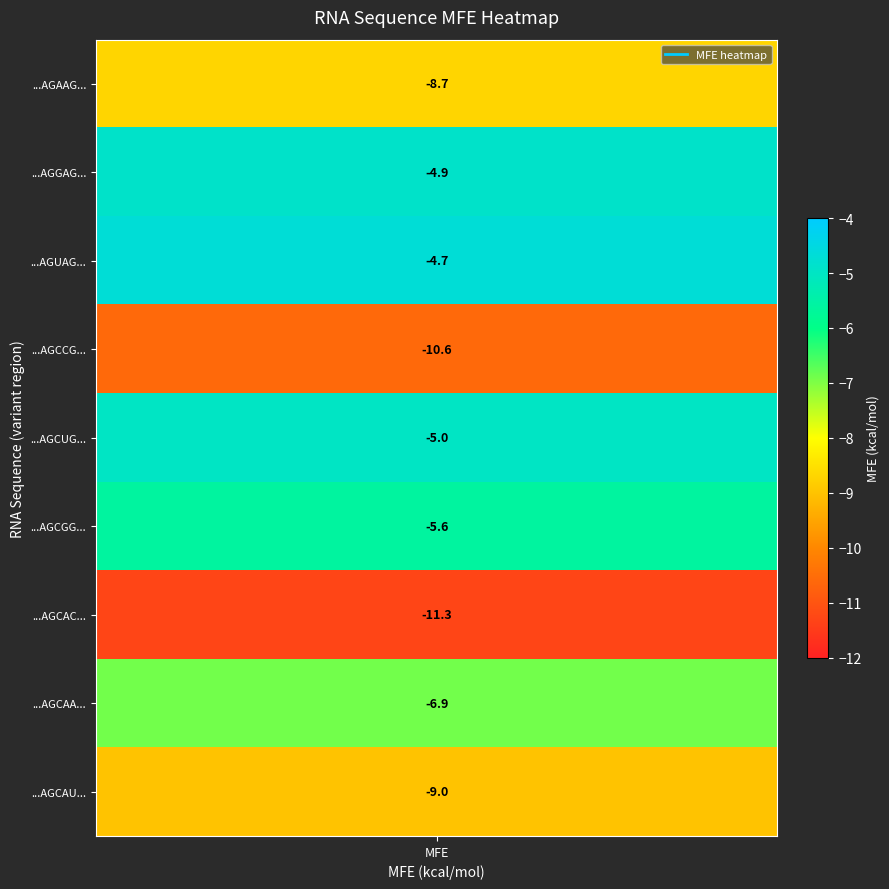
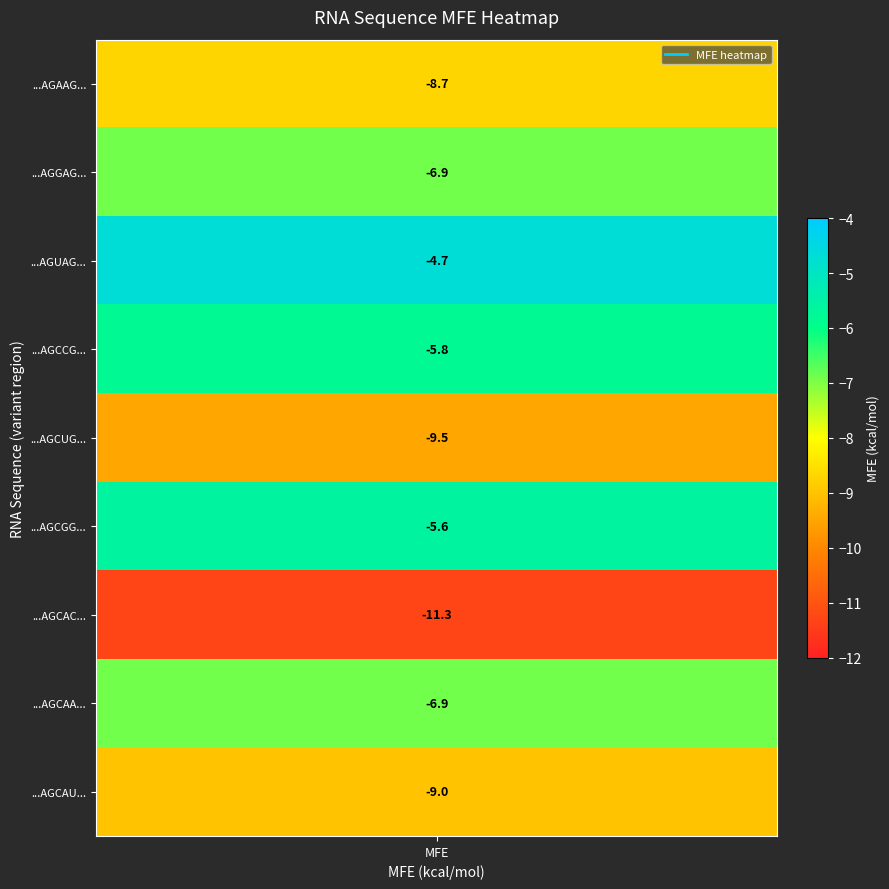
  {
    "...AGAAG...": {
      "MFE": -8.7
    },
    "...AGGAG...": {
-     "MFE": -4.9
+     "MFE": -6.9
    },
    "...AGUAG...": {
      "MFE": -4.7
    },
    "...AGCCG...": {
-     "MFE": -10.6
+     "MFE": -5.8
    },
    "...AGCUG...": {
-     "MFE": -5.0
+     "MFE": -9.5
    },
    "...AGCGG...": {
      "MFE": -5.6
    },
    "...AGCAC...": {
      "MFE": -11.3
    },
    "...AGCAA...": {
      "MFE": -6.9
    },
    "...AGCAU...": {
      "MFE": -9.0
    }
  }
